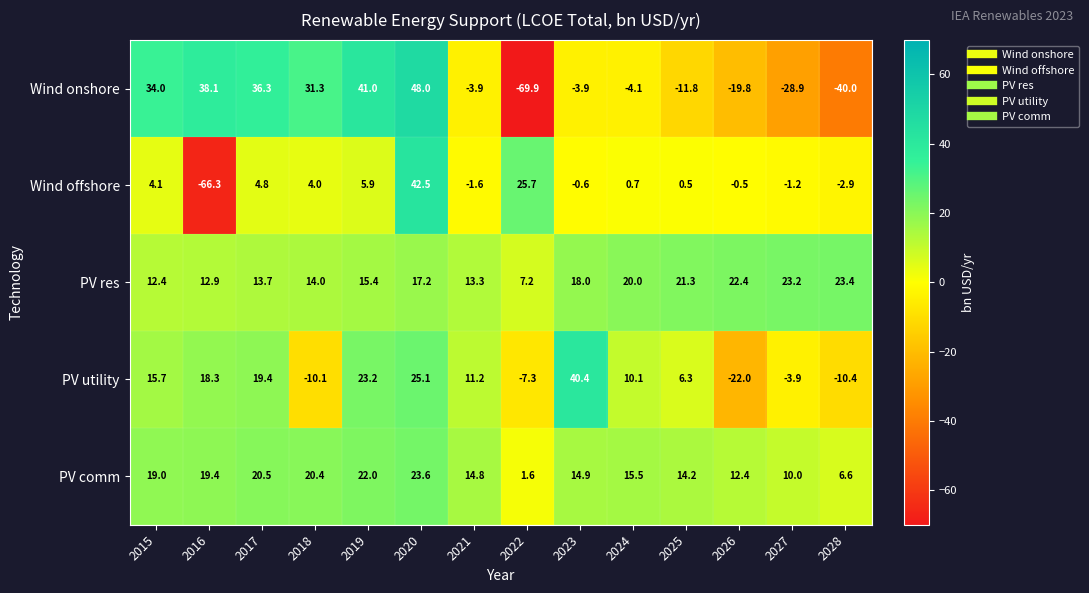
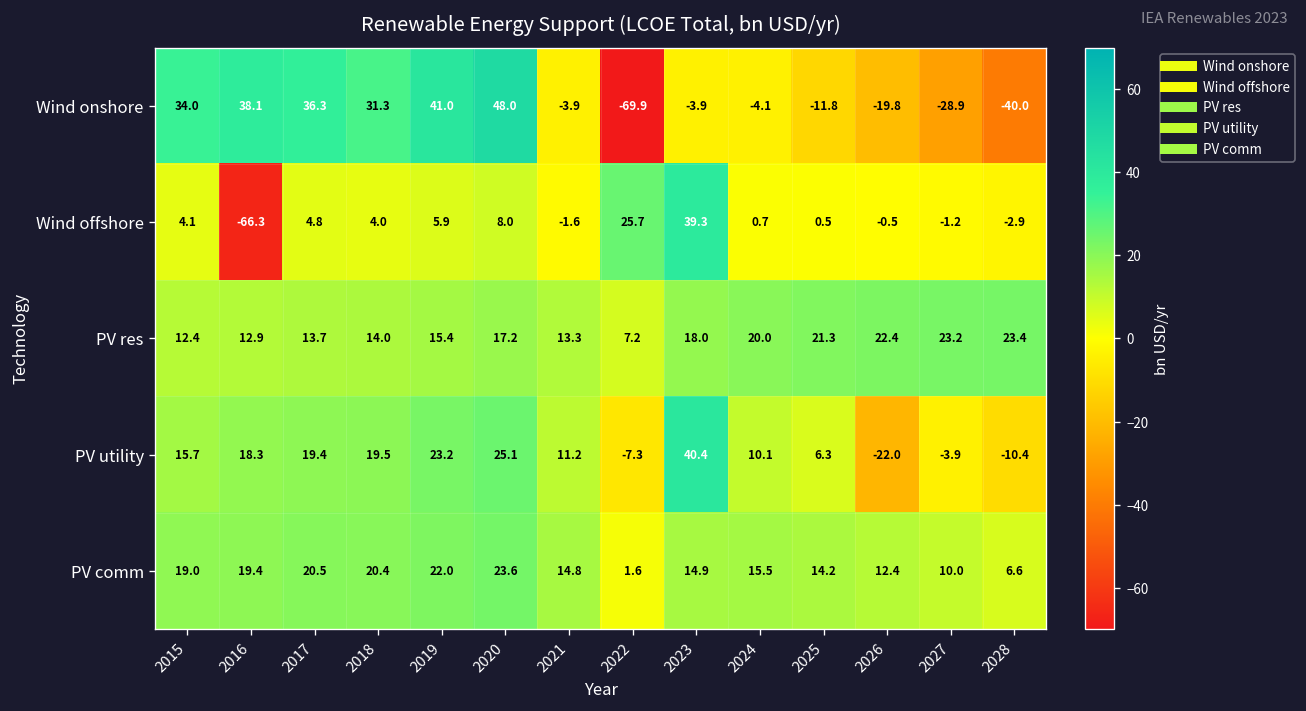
  {
    "Wind onshore": {
      "2015": 34.0,
      "2016": 38.1,
      "2017": 36.3,
      "2018": 31.3,
      "2019": 41.0,
      "2020": 48.0,
      "2021": -3.9,
      "2022": -69.9,
      "2023": -3.9,
      "2024": -4.1,
      "2025": -11.8,
      "2026": -19.8,
      "2027": -28.9,
      "2028": -40.0
    },
    "Wind offshore": {
      "2015": 4.1,
      "2016": -66.3,
      "2017": 4.8,
      "2018": 4.0,
      "2019": 5.9,
-     "2020": 42.5,
+     "2020": 8.0,
      "2021": -1.6,
      "2022": 25.7,
-     "2023": -0.6,
+     "2023": 39.3,
      "2024": 0.7,
      "2025": 0.5,
      "2026": -0.5,
      "2027": -1.2,
      "2028": -2.9
    },
    "PV res": {
      "2015": 12.4,
      "2016": 12.9,
      "2017": 13.7,
      "2018": 14.0,
      "2019": 15.4,
      "2020": 17.2,
      "2021": 13.3,
      "2022": 7.2,
      "2023": 18.0,
      "2024": 20.0,
      "2025": 21.3,
      "2026": 22.4,
      "2027": 23.2,
      "2028": 23.4
    },
    "PV utility": {
      "2015": 15.7,
      "2016": 18.3,
      "2017": 19.4,
-     "2018": -10.1,
+     "2018": 19.5,
      "2019": 23.2,
      "2020": 25.1,
      "2021": 11.2,
      "2022": -7.3,
      "2023": 40.4,
      "2024": 10.1,
      "2025": 6.3,
      "2026": -22.0,
      "2027": -3.9,
      "2028": -10.4
    },
    "PV comm": {
      "2015": 19.0,
      "2016": 19.4,
      "2017": 20.5,
      "2018": 20.4,
      "2019": 22.0,
      "2020": 23.6,
      "2021": 14.8,
      "2022": 1.6,
      "2023": 14.9,
      "2024": 15.5,
      "2025": 14.2,
      "2026": 12.4,
      "2027": 10.0,
      "2028": 6.6
    }
  }
